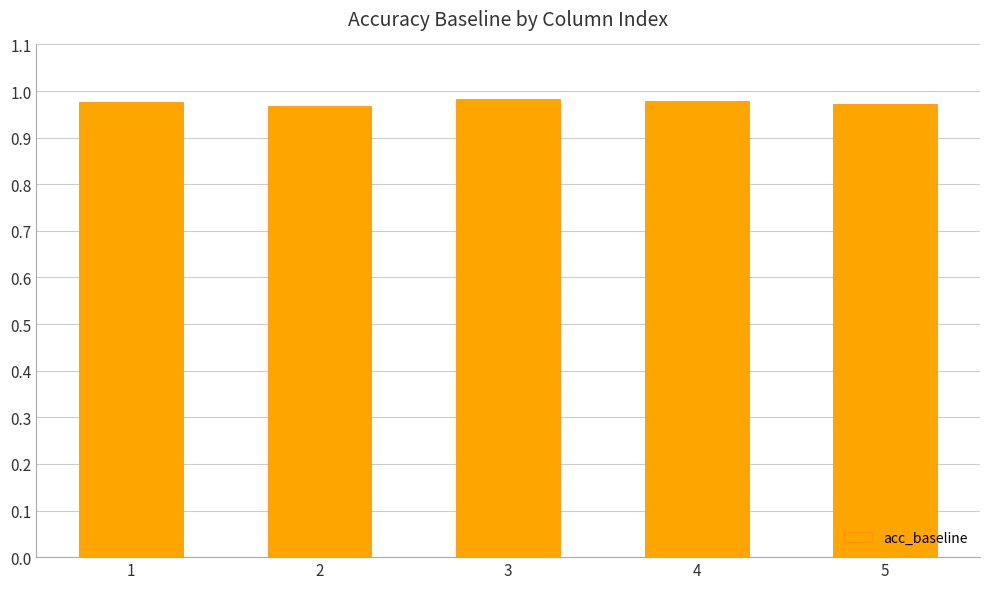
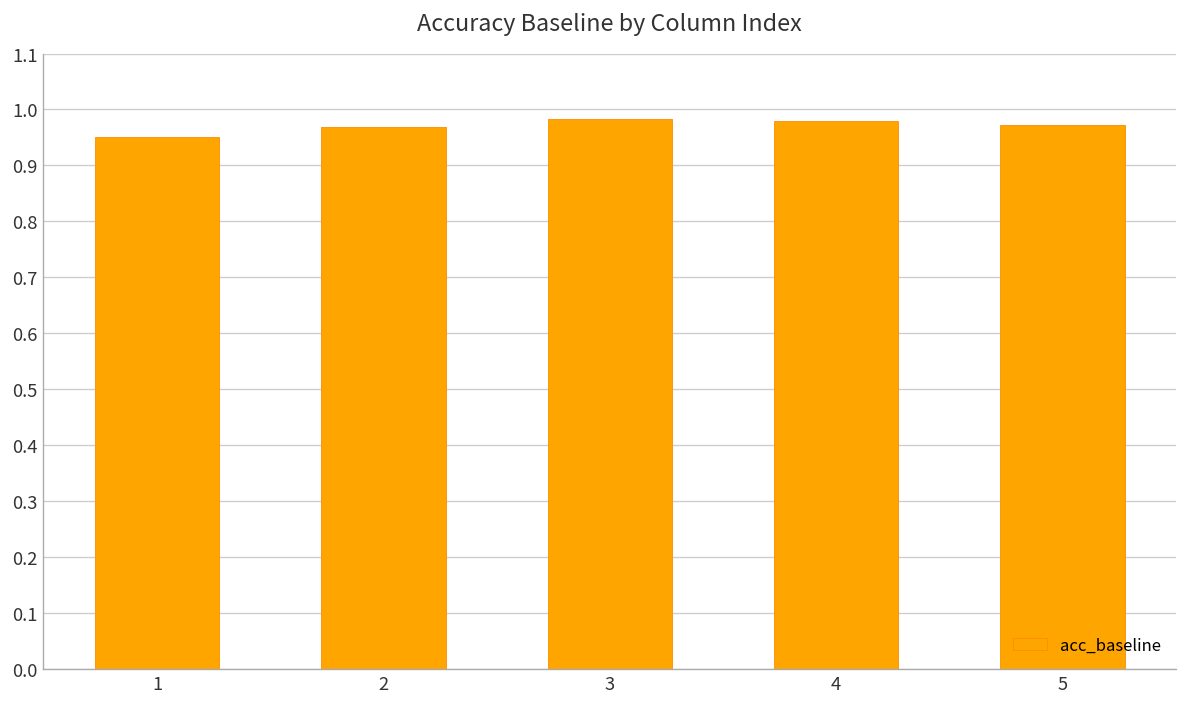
  {
-   "1": 0.98,
+   "1": 0.95,
    "2": 0.97,
    "3": 0.98,
    "4": 0.98,
    "5": 0.97
  }
